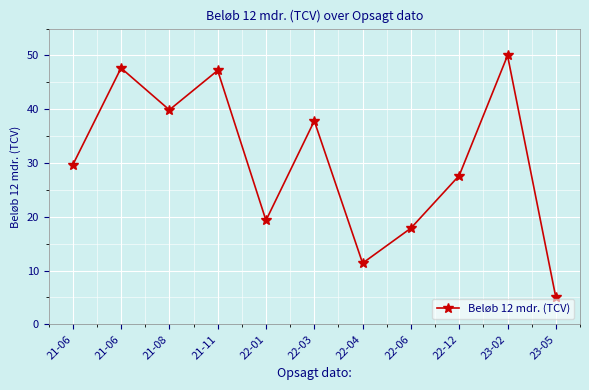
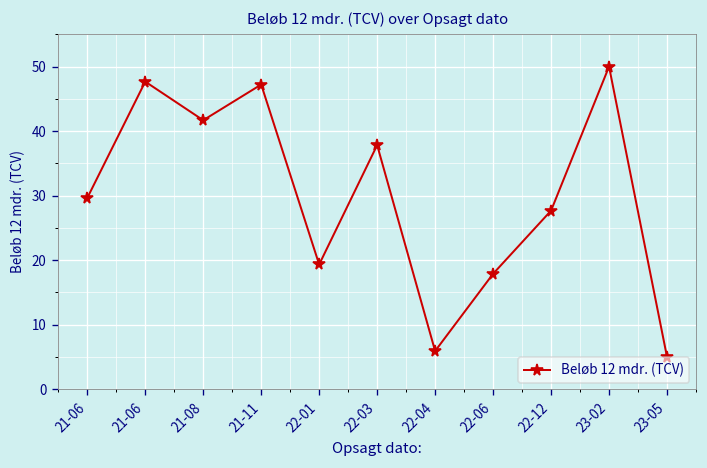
  {
-   "21-08": 40,
+   "21-08": 42,
    "21-11": 47,
    "22-01": 19,
    "22-03": 38,
-   "22-04": 11,
+   "22-04": 6,
    "22-06": 18,
    "22-12": 28,
    "23-02": 50,
    "23-05": 5
  }
